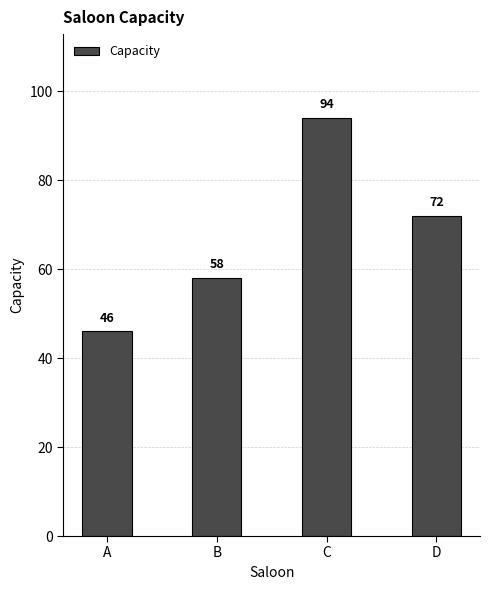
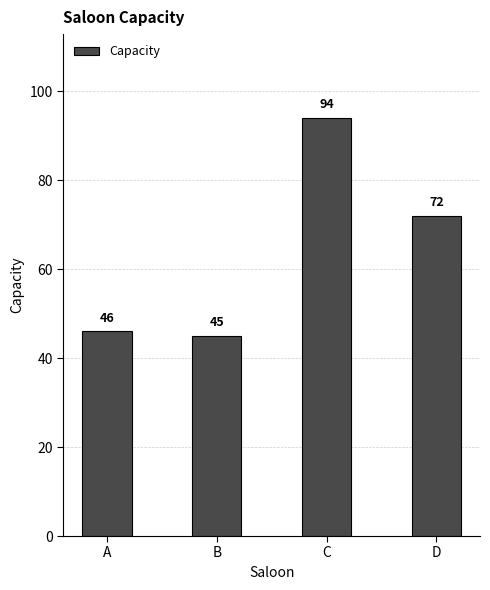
  {
    "A": 46,
-   "B": 58,
+   "B": 45,
    "C": 94,
    "D": 72
  }
